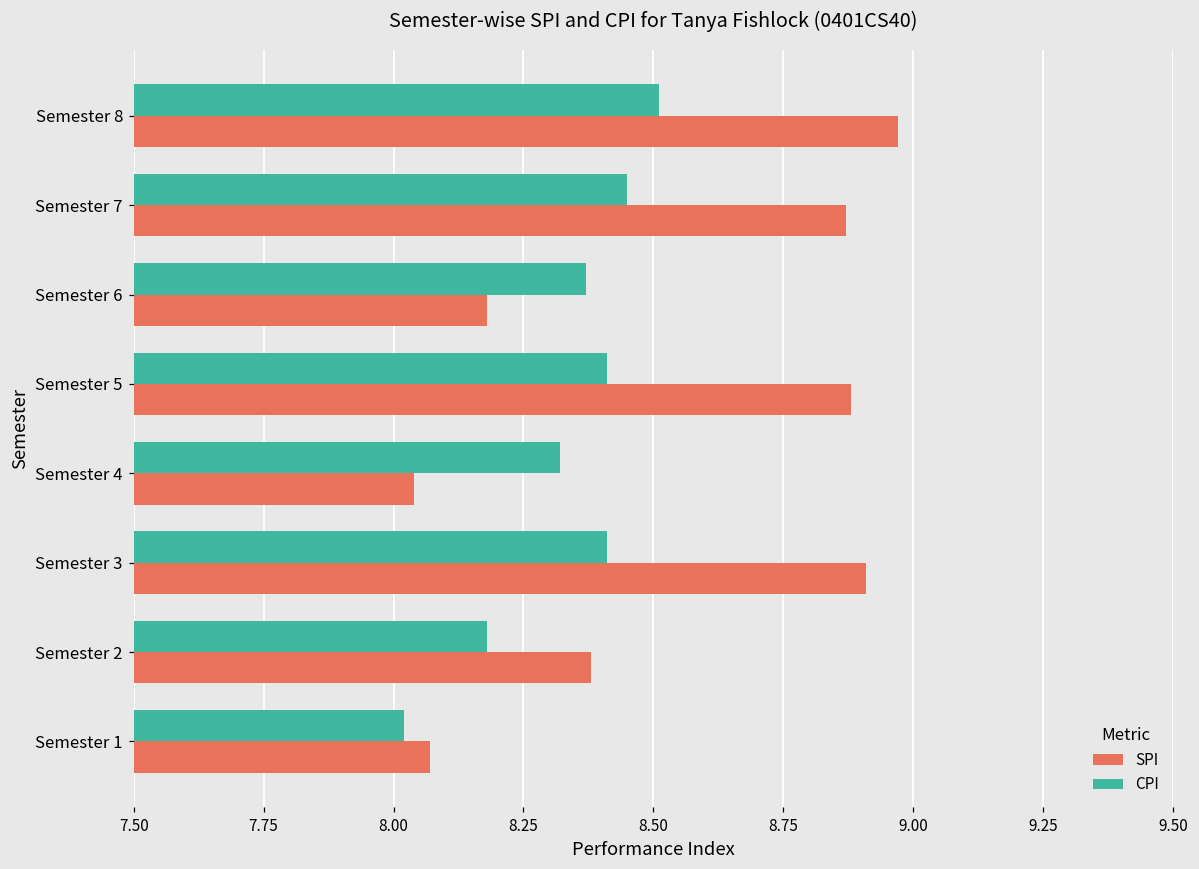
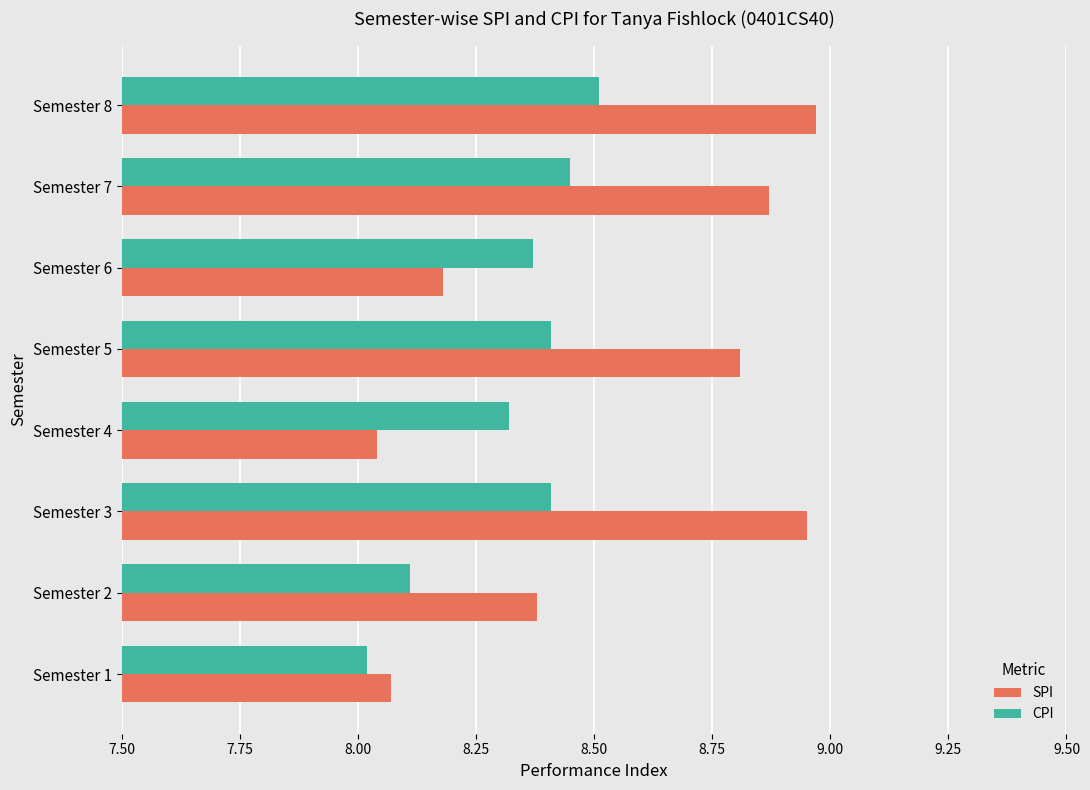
  {
    "SPI": {
      "Semester 8": 8.97,
      "Semester 7": 8.87,
      "Semester 6": 8.18,
-     "Semester 5": 8.88,
+     "Semester 5": 8.81,
      "Semester 4": 8.04,
-     "Semester 3": 8.91,
+     "Semester 3": 8.95,
      "Semester 2": 8.38,
      "Semester 1": 8.07
    },
    "CPI": {
      "Semester 8": 8.51,
      "Semester 7": 8.45,
      "Semester 6": 8.37,
      "Semester 5": 8.41,
      "Semester 4": 8.32,
      "Semester 3": 8.41,
-     "Semester 2": 8.18,
+     "Semester 2": 8.11,
      "Semester 1": 8.02
    }
  }
